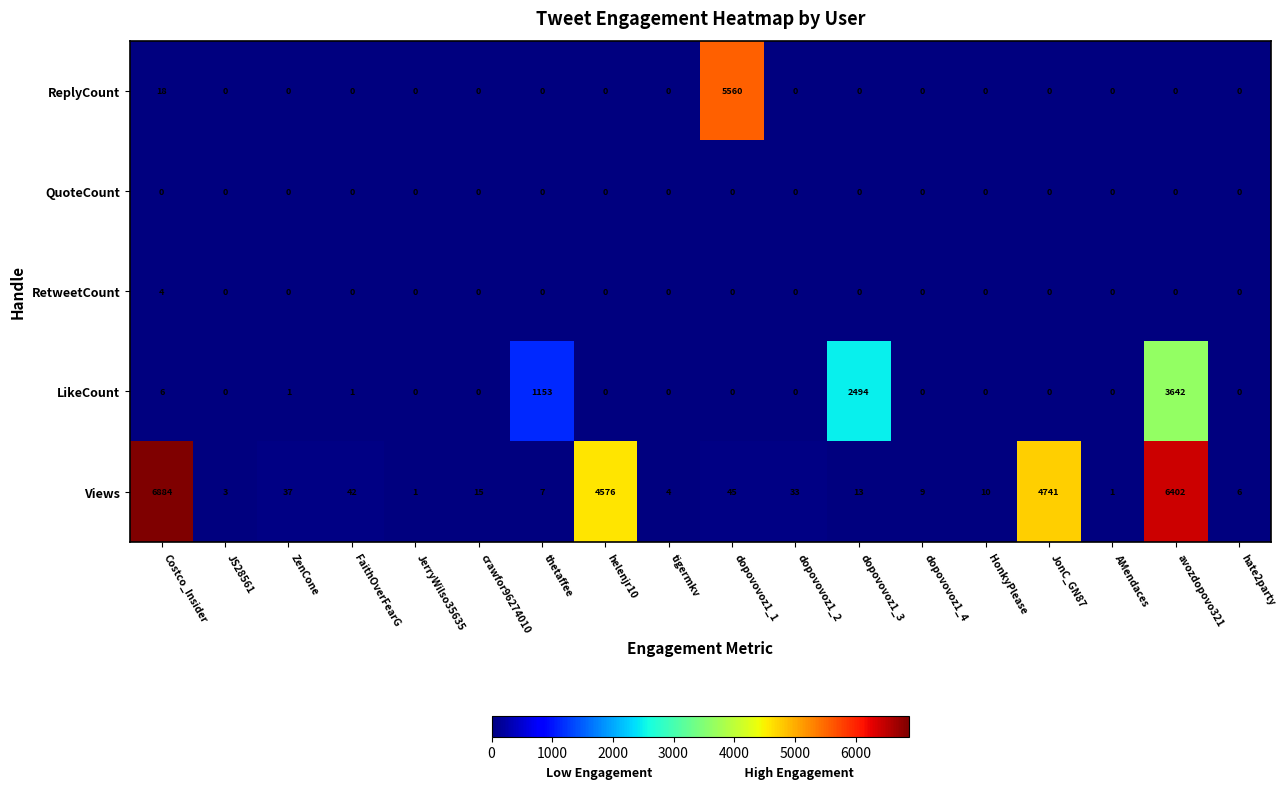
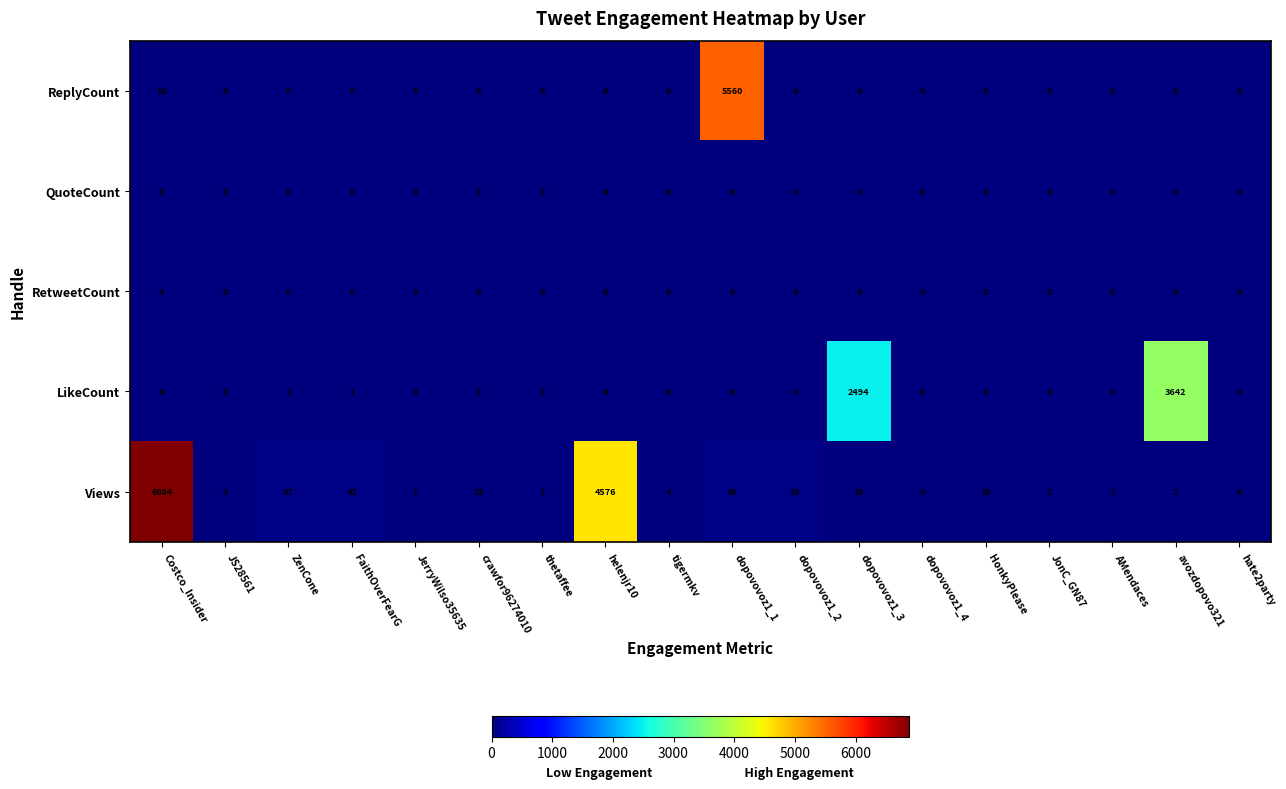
  {
    "ReplyCount": {
      "Costco_Insider": 18,
      "JS28561": 0,
      "ZenCone": 0,
      "FaithOverFearG": 0,
      "JerryWilso35635": 0,
      "crawfor96274010": 0,
      "thetaffee": 0,
      "helenjr10": 0,
      "tigermkv": 0,
      "dopovovoz1_1": 5560,
      "dopovovoz1_2": 0,
      "dopovovoz1_3": 0,
      "dopovovoz1_4": 0,
      "HonkyPlease": 0,
      "JonC_GN87": 0,
      "AMendaces": 0,
      "avozdopovo321": 0,
      "hate2party": 0
    },
    "QuoteCount": {
      "Costco_Insider": 0,
      "JS28561": 0,
      "ZenCone": 0,
      "FaithOverFearG": 0,
      "JerryWilso35635": 0,
      "crawfor96274010": 0,
      "thetaffee": 0,
      "helenjr10": 0,
      "tigermkv": 0,
      "dopovovoz1_1": 0,
      "dopovovoz1_2": 0,
      "dopovovoz1_3": 0,
      "dopovovoz1_4": 0,
      "HonkyPlease": 0,
      "JonC_GN87": 0,
      "AMendaces": 0,
      "avozdopovo321": 0,
      "hate2party": 0
    },
    "RetweetCount": {
      "Costco_Insider": 4,
      "JS28561": 0,
      "ZenCone": 0,
      "FaithOverFearG": 0,
      "JerryWilso35635": 0,
      "crawfor96274010": 0,
      "thetaffee": 0,
      "helenjr10": 0,
      "tigermkv": 0,
      "dopovovoz1_1": 0,
      "dopovovoz1_2": 0,
      "dopovovoz1_3": 0,
      "dopovovoz1_4": 0,
      "HonkyPlease": 0,
      "JonC_GN87": 0,
      "AMendaces": 0,
      "avozdopovo321": 0,
      "hate2party": 0
    },
    "LikeCount": {
      "Costco_Insider": 6,
      "JS28561": 0,
      "ZenCone": 1,
      "FaithOverFearG": 1,
      "JerryWilso35635": 0,
      "crawfor96274010": 0,
-     "thetaffee": 1153,
+     "thetaffee": 0,
      "helenjr10": 0,
      "tigermkv": 0,
      "dopovovoz1_1": 0,
      "dopovovoz1_2": 0,
      "dopovovoz1_3": 2494,
      "dopovovoz1_4": 0,
      "HonkyPlease": 0,
      "JonC_GN87": 0,
      "AMendaces": 0,
      "avozdopovo321": 3642,
      "hate2party": 0
    },
    "Views": {
      "Costco_Insider": 6884,
      "JS28561": 3,
      "ZenCone": 37,
      "FaithOverFearG": 42,
      "JerryWilso35635": 1,
      "crawfor96274010": 15,
      "thetaffee": 7,
      "helenjr10": 4576,
      "tigermkv": 4,
      "dopovovoz1_1": 45,
      "dopovovoz1_2": 33,
      "dopovovoz1_3": 13,
      "dopovovoz1_4": 9,
      "HonkyPlease": 10,
-     "JonC_GN87": 4741,
+     "JonC_GN87": 1,
      "AMendaces": 1,
-     "avozdopovo321": 6402,
+     "avozdopovo321": 2,
      "hate2party": 6
    }
  }
